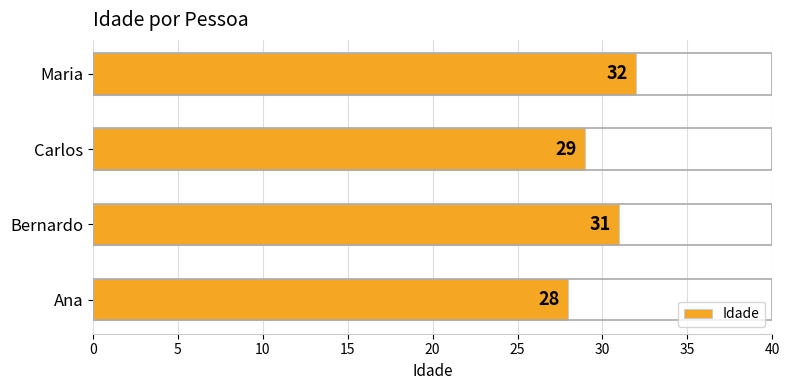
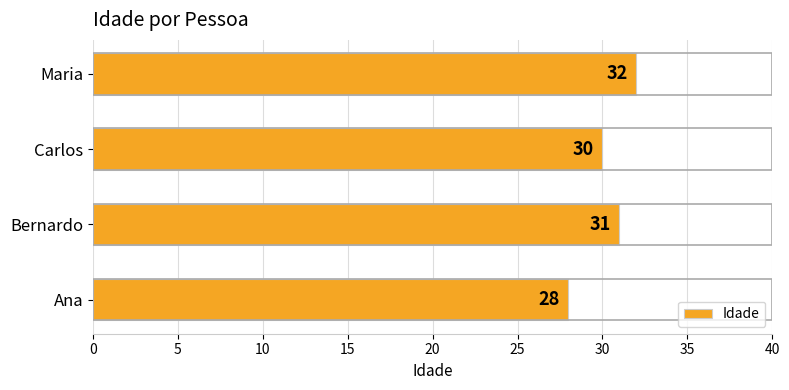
  {
    "Maria": 32,
-   "Carlos": 29,
+   "Carlos": 30,
    "Bernardo": 31,
    "Ana": 28
  }
